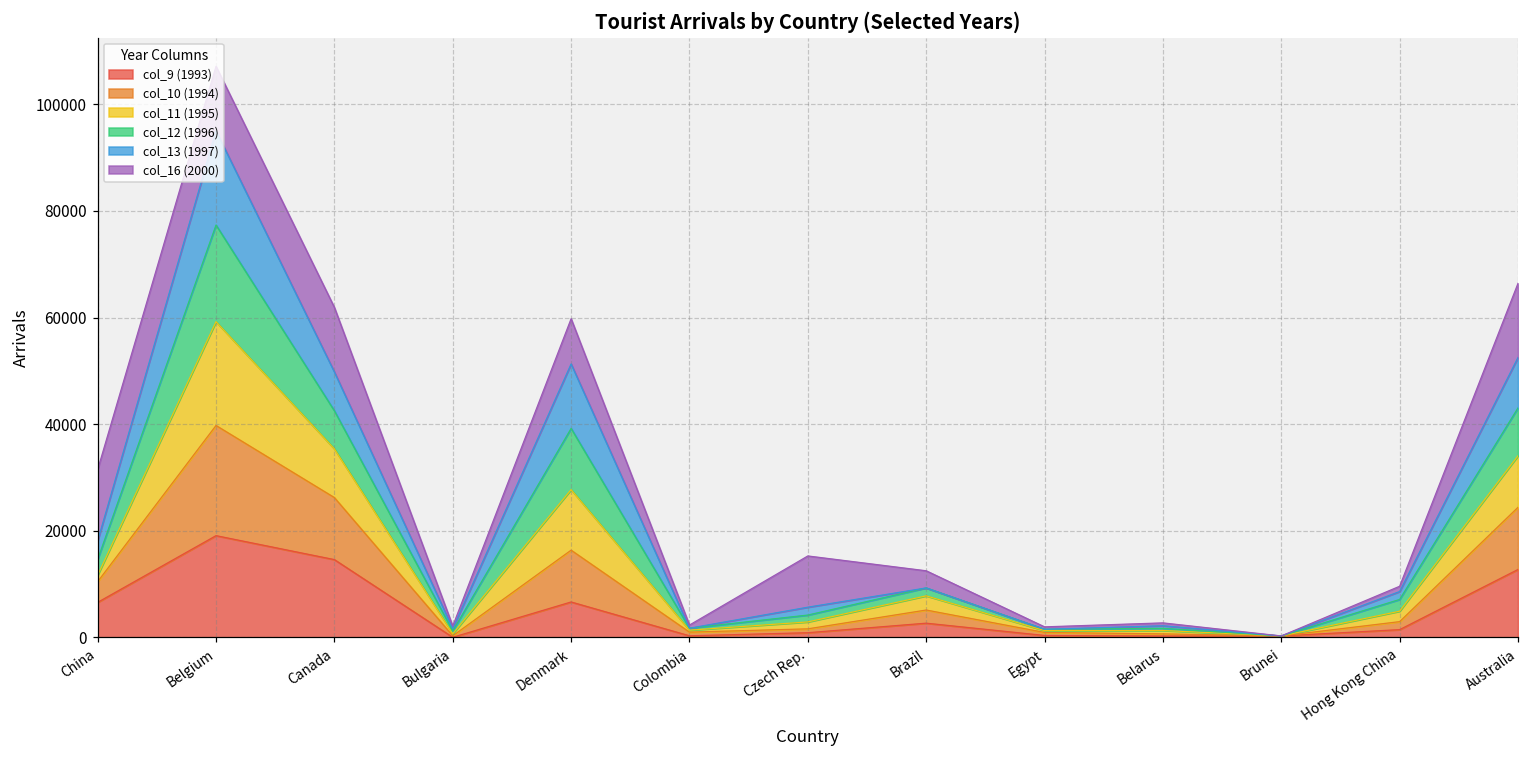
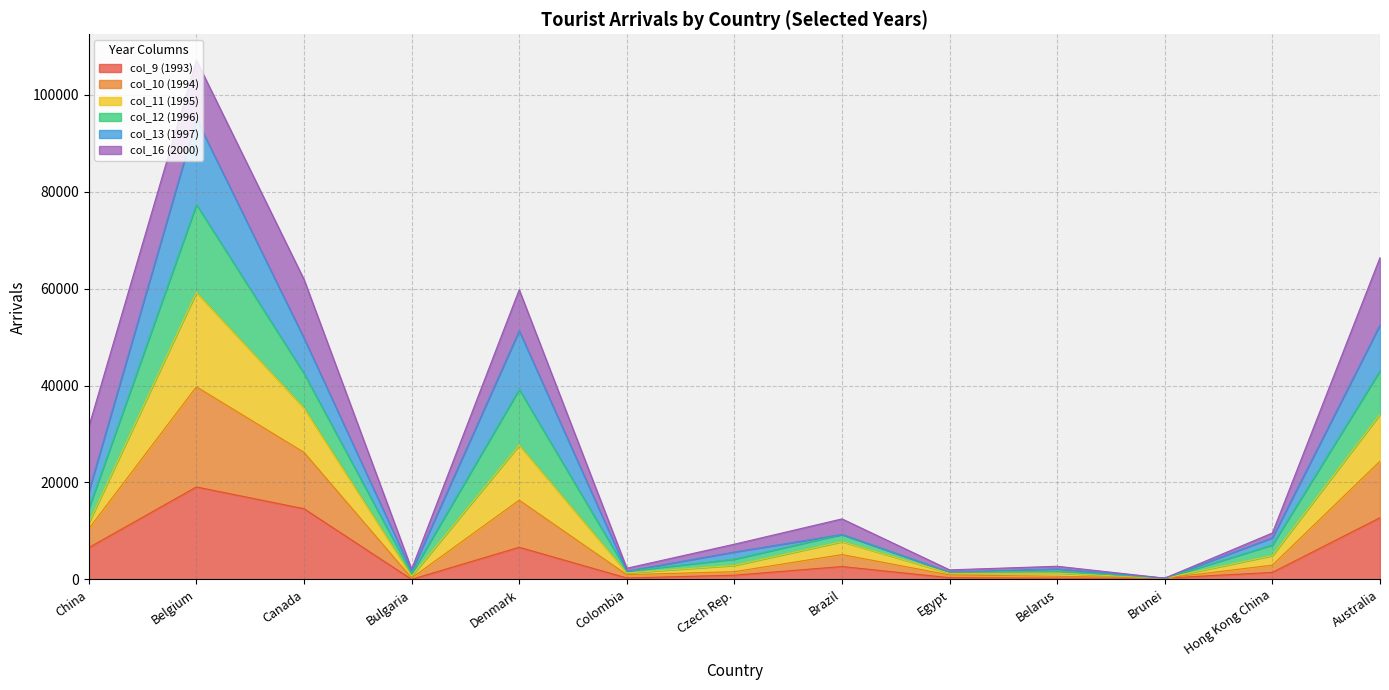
  {
    "col_11 (1995)": {
      "China": 1000,
      "Belgium": 19000,
      "Canada": 9000,
      "Denmark": 11000,
      "Czech Rep.": 1000,
      "Brazil": 3000,
      "Hong Kong China": 2000,
      "Australia": 10000
    },
    "col_12 (1996)": {
      "China": 3000,
      "Belgium": 18000,
      "Canada": 7000,
      "Denmark": 11000,
      "Czech Rep.": 1000,
      "Hong Kong China": 2000,
      "Australia": 9000
    },
    "col_13 (1997)": {
      "China": 3000,
      "Canada": 7000,
      "Denmark": 12000,
      "Czech Rep.": 1000,
      "Hong Kong China": 1000,
      "Australia": 9000
    },
    "col_16 (2000)": {
      "China": 13000,
      "Canada": 12000,
      "Denmark": 8000,
      "Colombia": 1000,
-     "Czech Rep.": 10000,
+     "Czech Rep.": 2000,
      "Brazil": 3000,
      "Belarus": 1000,
      "Hong Kong China": 1000,
      "Australia": 14000
    }
  }
